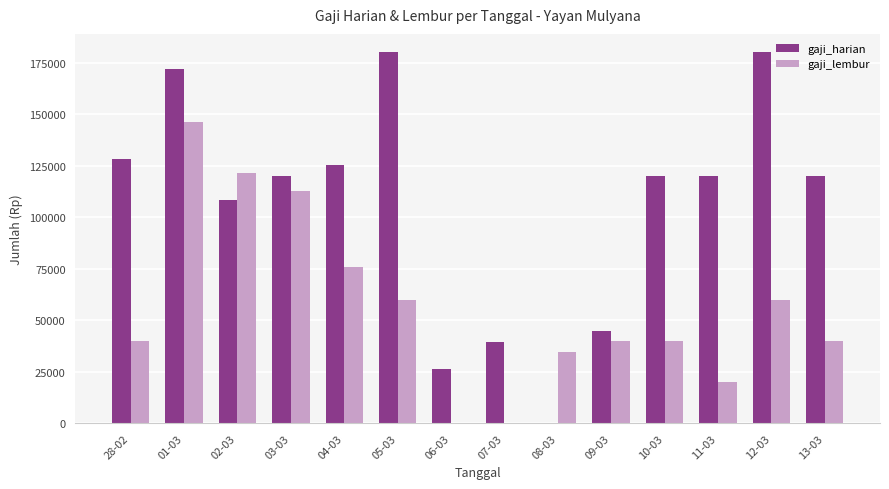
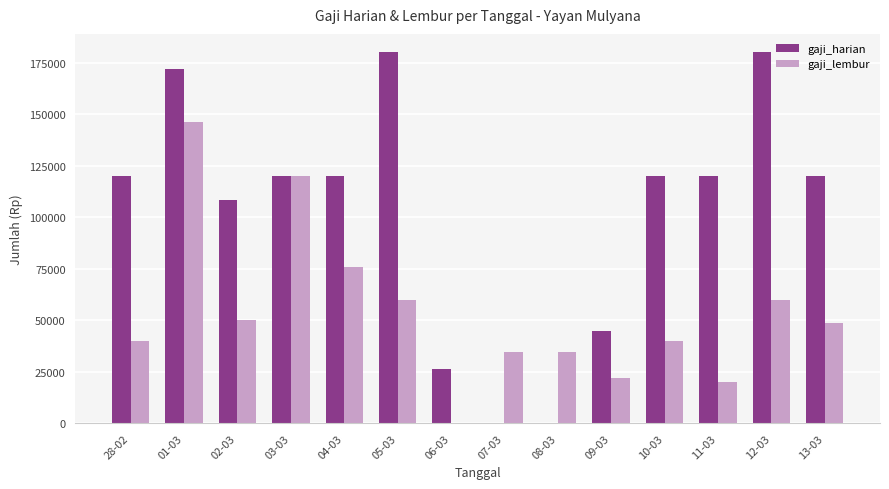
  {
    "gaji_harian": {
-     "28-02": 128000,
+     "28-02": 120000,
      "01-03": 172000,
      "02-03": 108000,
      "03-03": 120000,
-     "04-03": 125000,
+     "04-03": 120000,
      "05-03": 180000,
      "06-03": 26000,
-     "07-03": 39000,
+     "07-03": 0,
      "08-03": 0,
      "09-03": 45000,
      "10-03": 120000,
      "11-03": 120000,
      "12-03": 180000,
      "13-03": 120000
    },
    "gaji_lembur": {
      "28-02": 40000,
      "01-03": 146000,
-     "02-03": 121000,
-     "03-03": 113000,
+     "02-03": 50000,
+     "03-03": 120000,
      "04-03": 76000,
      "05-03": 60000,
      "06-03": 0,
-     "07-03": 0,
+     "07-03": 34000,
      "08-03": 35000,
-     "09-03": 40000,
+     "09-03": 22000,
      "10-03": 40000,
      "11-03": 20000,
      "12-03": 60000,
-     "13-03": 40000
+     "13-03": 49000
    }
  }
